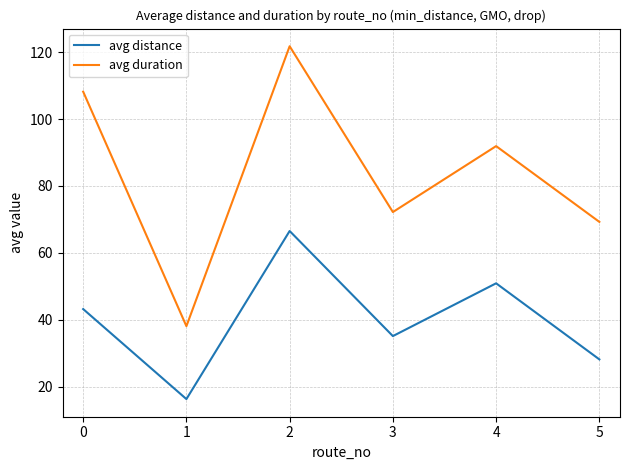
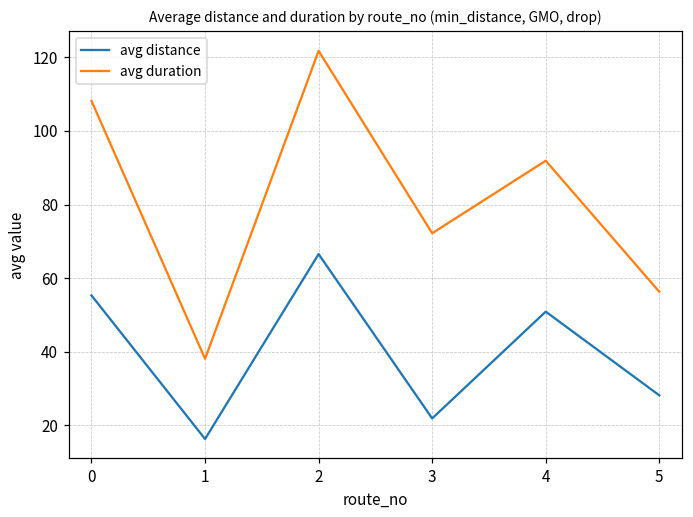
  {
    "avg distance": {
-     "0": 43,
+     "0": 55,
      "1": 16,
      "2": 67,
-     "3": 35,
+     "3": 22,
      "4": 51,
      "5": 28
    },
    "avg duration": {
      "0": 108,
      "1": 38,
      "2": 122,
      "3": 72,
      "4": 92,
-     "5": 69
+     "5": 56
    }
  }
